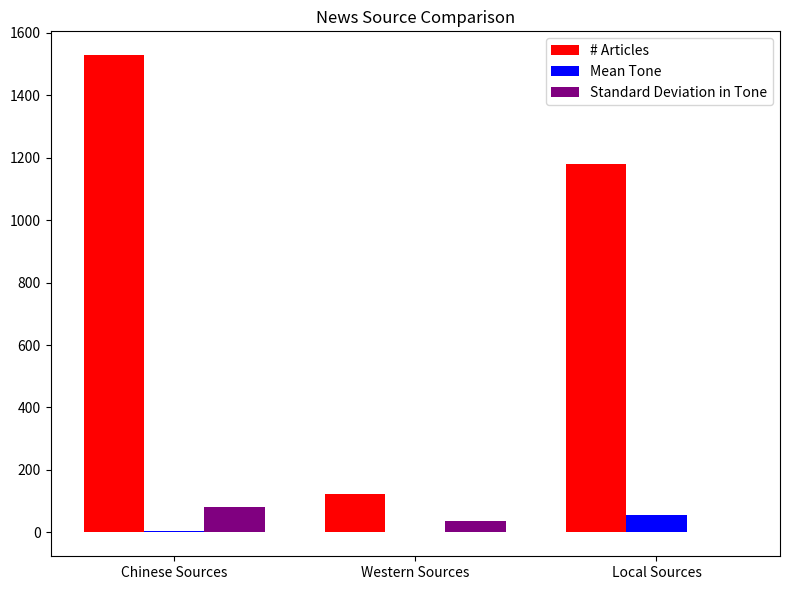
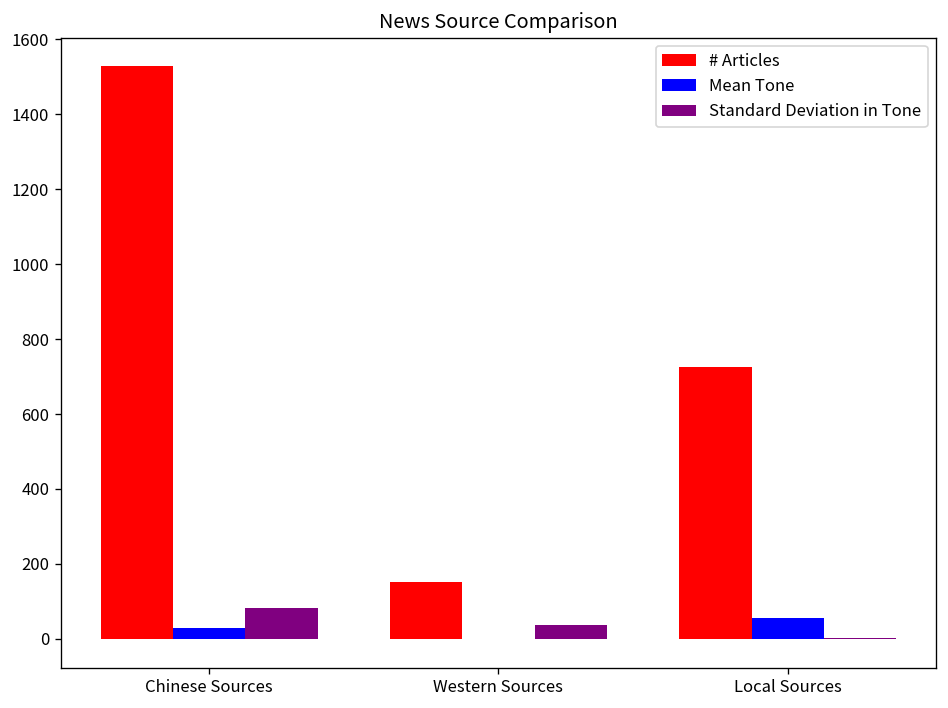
  {
    "# Articles": {
      "Chinese Sources": 1530,
-     "Western Sources": 120,
-     "Local Sources": 1180
+     "Western Sources": 150,
+     "Local Sources": 730
    },
    "Mean Tone": {
-     "Chinese Sources": 0,
+     "Chinese Sources": 30,
      "Local Sources": 50
    },
    "Standard Deviation in Tone": {
      "Chinese Sources": 80,
      "Western Sources": 40
    }
  }
